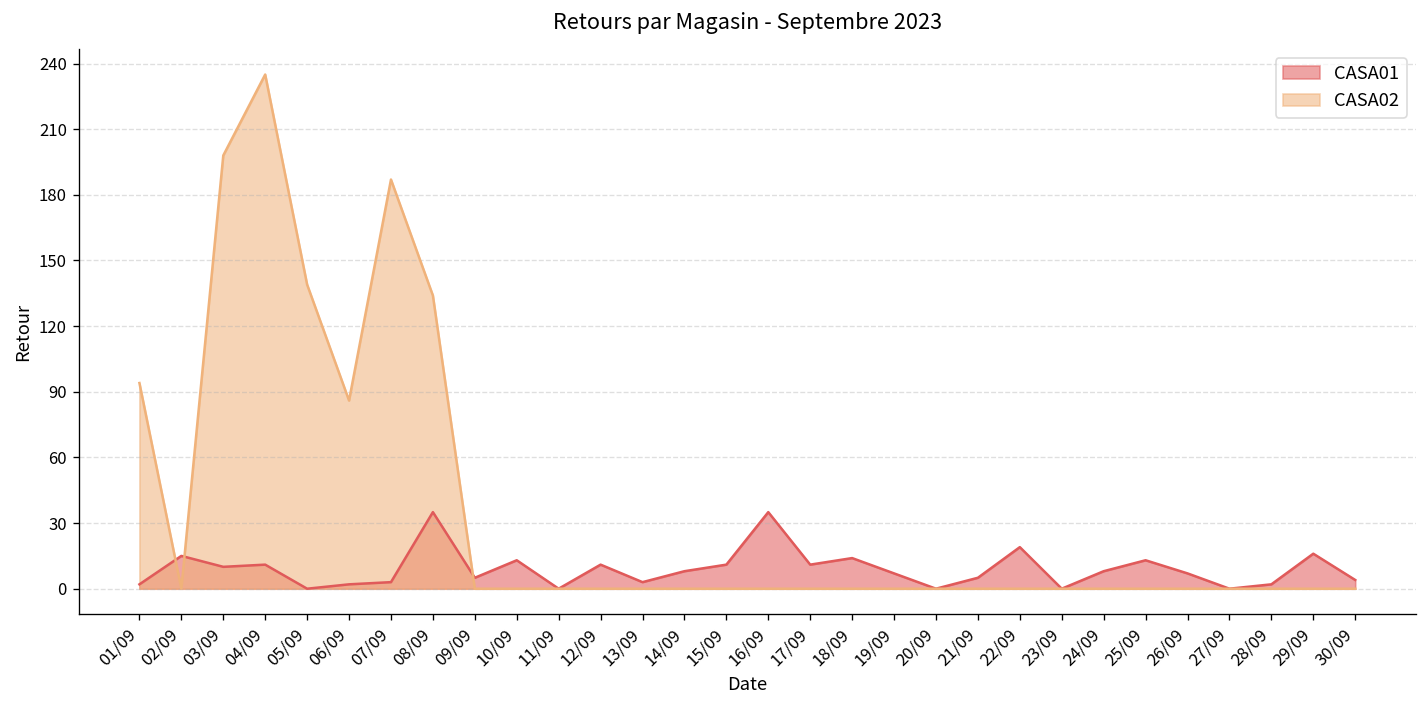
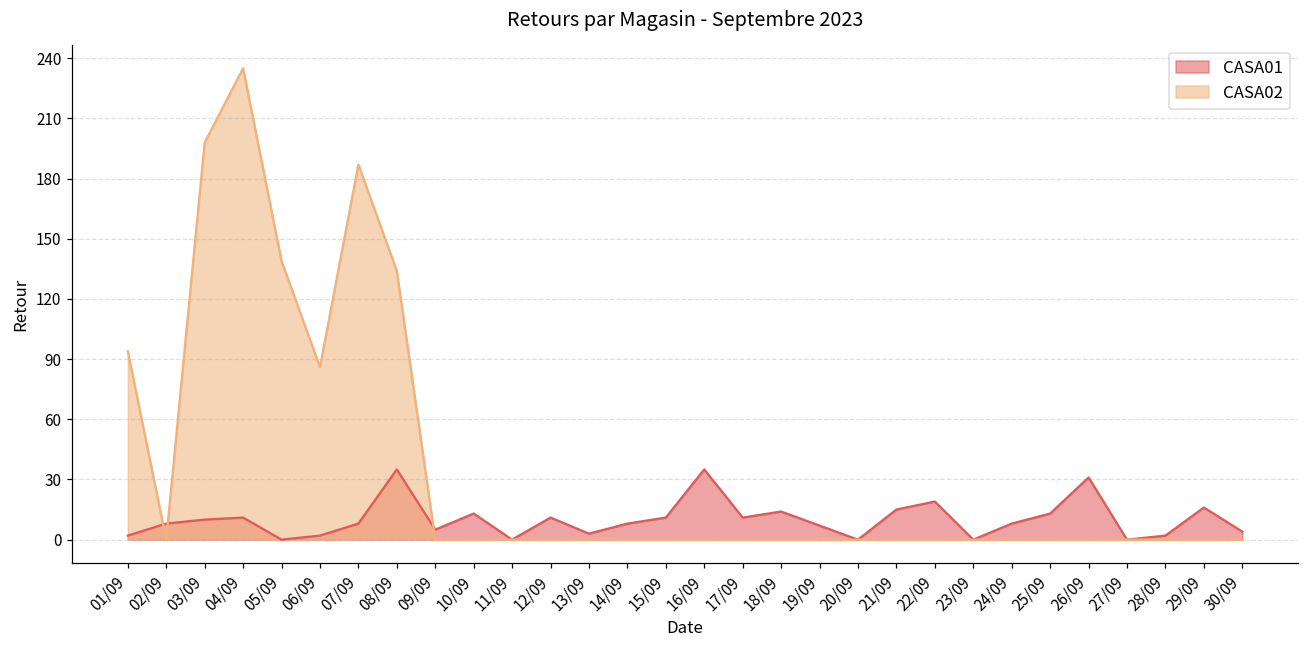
  {
    "CASA01": {
      "01/09": 2,
-     "02/09": 15,
+     "02/09": 8,
      "03/09": 10,
      "04/09": 11,
      "05/09": 0,
      "06/09": 2,
-     "07/09": 3,
+     "07/09": 8,
      "08/09": 35,
      "09/09": 5,
      "10/09": 13,
      "12/09": 11,
      "13/09": 3,
      "14/09": 8,
      "15/09": 11,
      "16/09": 35,
      "17/09": 11,
      "18/09": 14,
      "19/09": 7,
-     "21/09": 5,
+     "21/09": 15,
      "22/09": 19,
      "24/09": 8,
      "25/09": 13,
-     "26/09": 7,
+     "26/09": 31,
      "28/09": 2,
      "29/09": 16,
      "30/09": 4
    },
    "CASA02": {
      "01/09": 94,
      "02/09": 0,
      "03/09": 198,
      "04/09": 235,
      "05/09": 139,
      "06/09": 86,
      "07/09": 187,
      "08/09": 134,
      "09/09": 0,
      "10/09": 0,
      "12/09": 0,
      "13/09": 0,
      "14/09": 0,
      "15/09": 0,
      "16/09": 0,
      "17/09": 0,
      "18/09": 0,
      "19/09": 0,
      "21/09": 0,
      "22/09": 0,
      "24/09": 0,
      "25/09": 0,
      "26/09": 0,
      "28/09": 0,
      "29/09": 0,
      "30/09": 0
    }
  }
